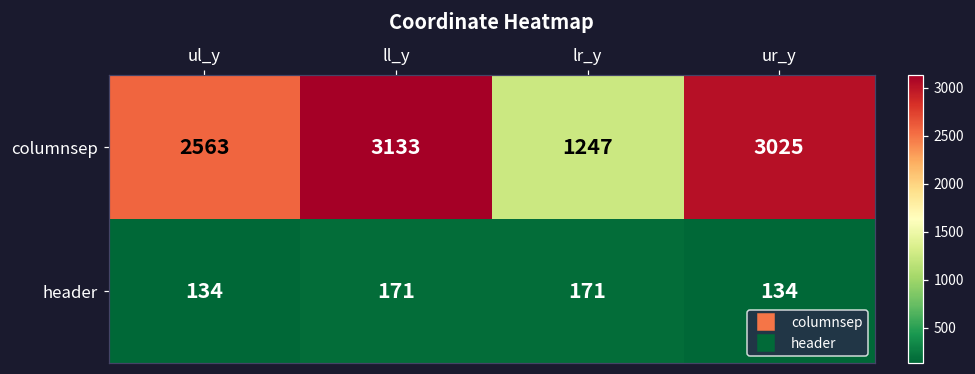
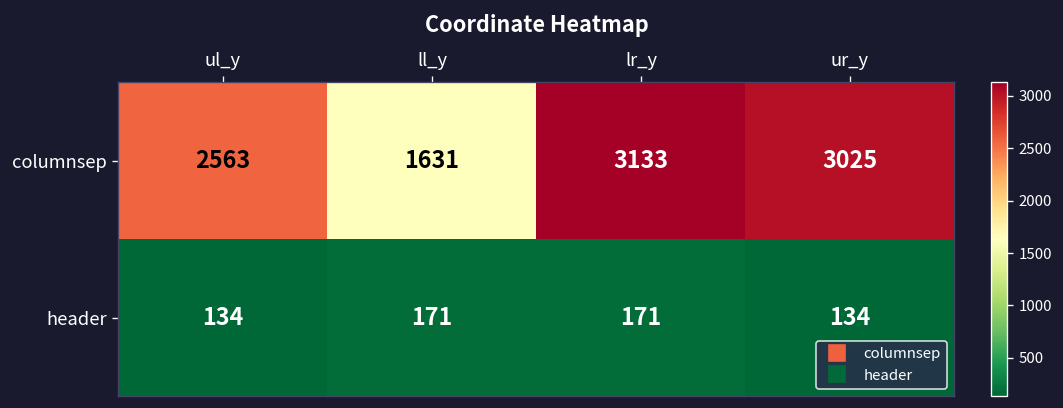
  {
    "columnsep": {
      "ul_y": 2563,
-     "ll_y": 3133,
-     "lr_y": 1247,
+     "ll_y": 1631,
+     "lr_y": 3133,
      "ur_y": 3025
    },
    "header": {
      "ul_y": 134,
      "ll_y": 171,
      "lr_y": 171,
      "ur_y": 134
    }
  }
